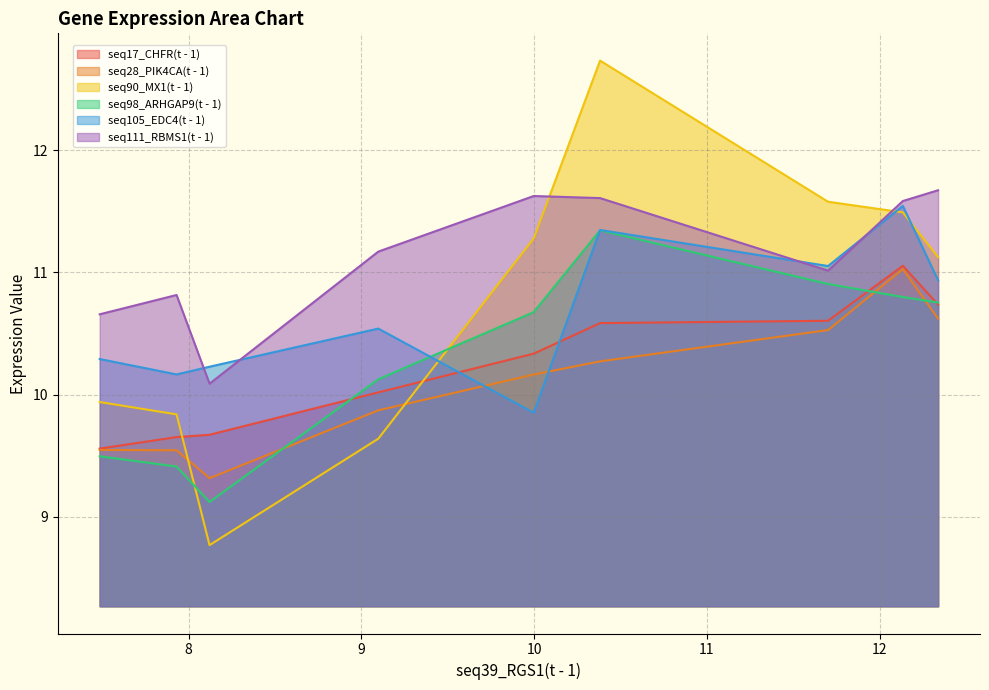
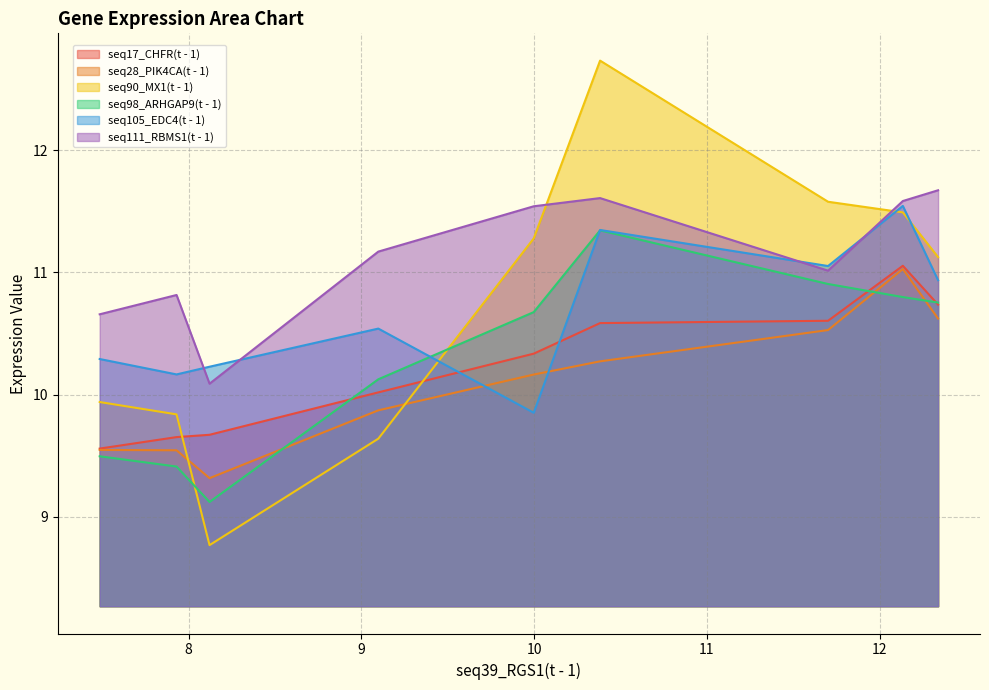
  {
    "seq98_ARHGAP9(t - 1)": {
      "10": 10.68
    },
    "seq105_EDC4(t - 1)": {
      "10": 9.85
    },
    "seq111_RBMS1(t - 1)": {
-     "10": 11.63
+     "10": 11.54
    }
  }
